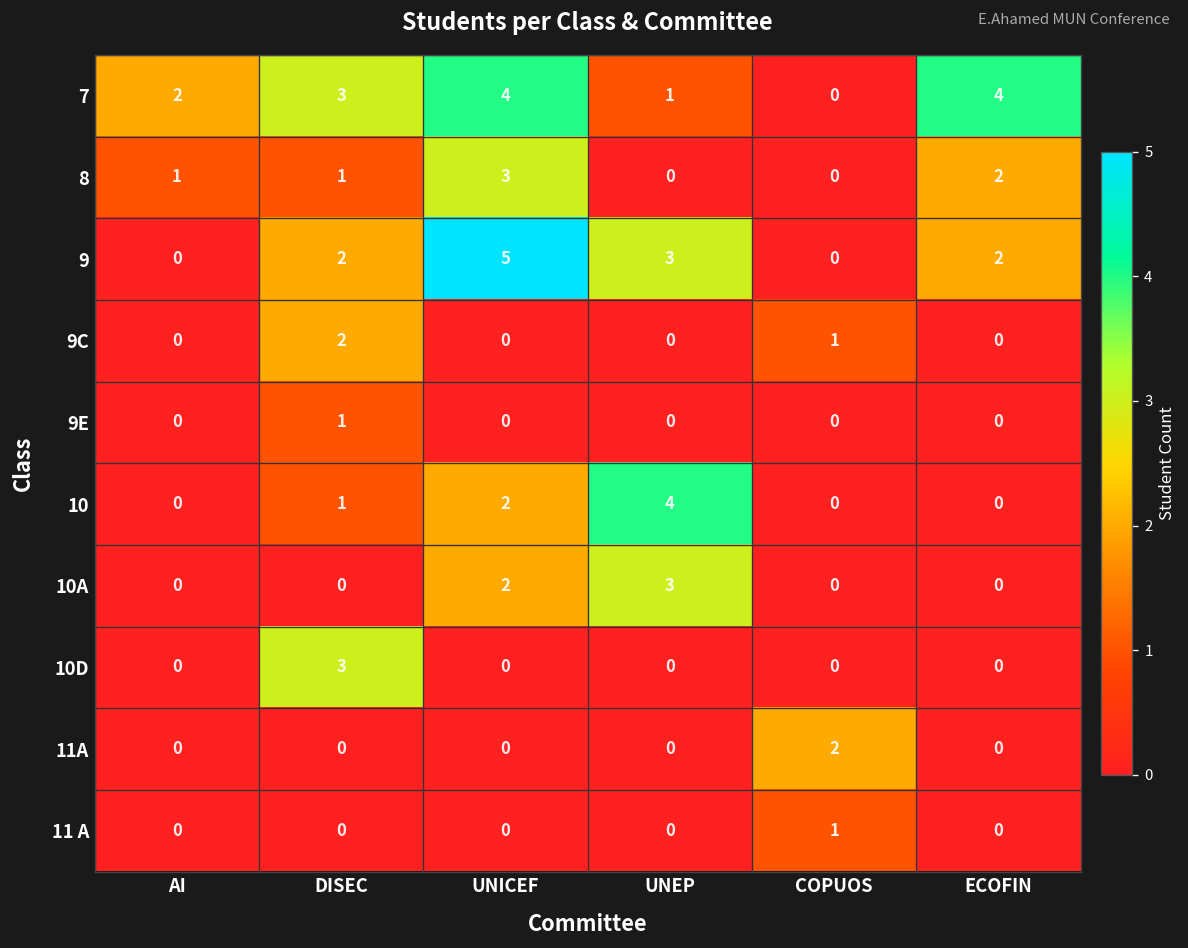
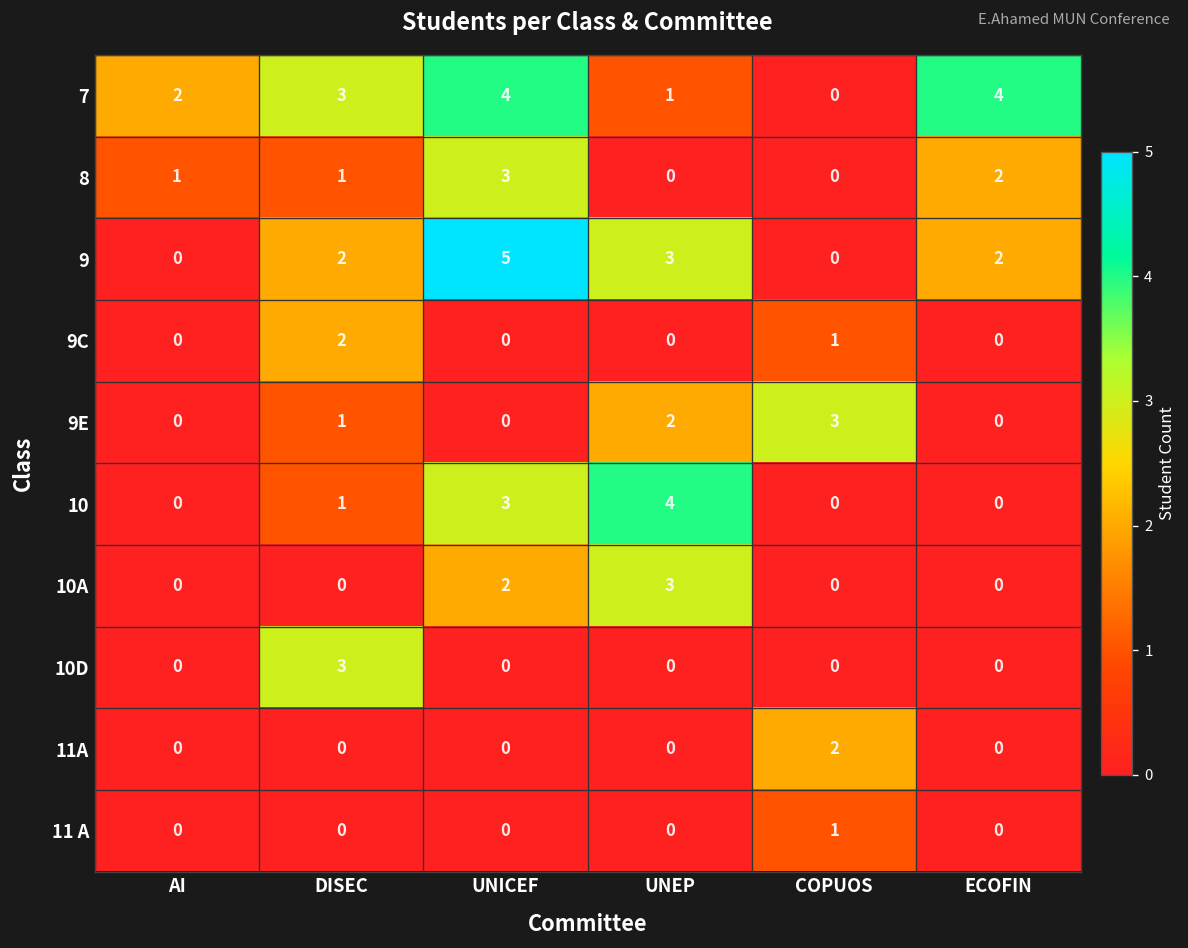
  {
    "7": {
      "AI": 2,
      "DISEC": 3,
      "UNICEF": 4,
      "UNEP": 1,
      "COPUOS": 0,
      "ECOFIN": 4
    },
    "8": {
      "AI": 1,
      "DISEC": 1,
      "UNICEF": 3,
      "UNEP": 0,
      "COPUOS": 0,
      "ECOFIN": 2
    },
    "9": {
      "AI": 0,
      "DISEC": 2,
      "UNICEF": 5,
      "UNEP": 3,
      "COPUOS": 0,
      "ECOFIN": 2
    },
    "9C": {
      "AI": 0,
      "DISEC": 2,
      "UNICEF": 0,
      "UNEP": 0,
      "COPUOS": 1,
      "ECOFIN": 0
    },
    "9E": {
      "AI": 0,
      "DISEC": 1,
      "UNICEF": 0,
-     "UNEP": 0,
-     "COPUOS": 0,
+     "UNEP": 2,
+     "COPUOS": 3,
      "ECOFIN": 0
    },
    "10": {
      "AI": 0,
      "DISEC": 1,
-     "UNICEF": 2,
+     "UNICEF": 3,
      "UNEP": 4,
      "COPUOS": 0,
      "ECOFIN": 0
    },
    "10A": {
      "AI": 0,
      "DISEC": 0,
      "UNICEF": 2,
      "UNEP": 3,
      "COPUOS": 0,
      "ECOFIN": 0
    },
    "10D": {
      "AI": 0,
      "DISEC": 3,
      "UNICEF": 0,
      "UNEP": 0,
      "COPUOS": 0,
      "ECOFIN": 0
    },
    "11A": {
      "AI": 0,
      "DISEC": 0,
      "UNICEF": 0,
      "UNEP": 0,
      "COPUOS": 2,
      "ECOFIN": 0
    },
    "11 A": {
      "AI": 0,
      "DISEC": 0,
      "UNICEF": 0,
      "UNEP": 0,
      "COPUOS": 1,
      "ECOFIN": 0
    }
  }
